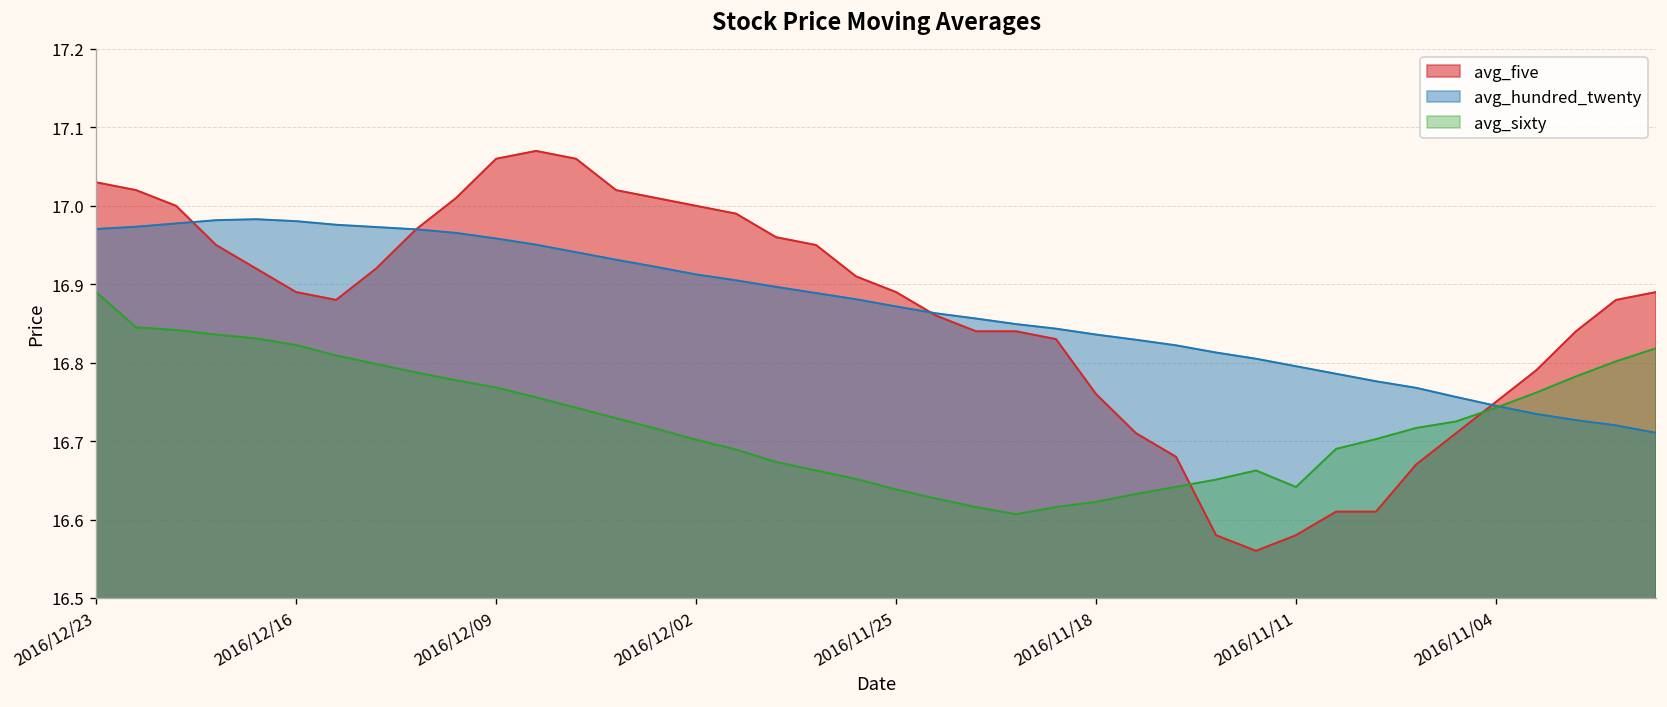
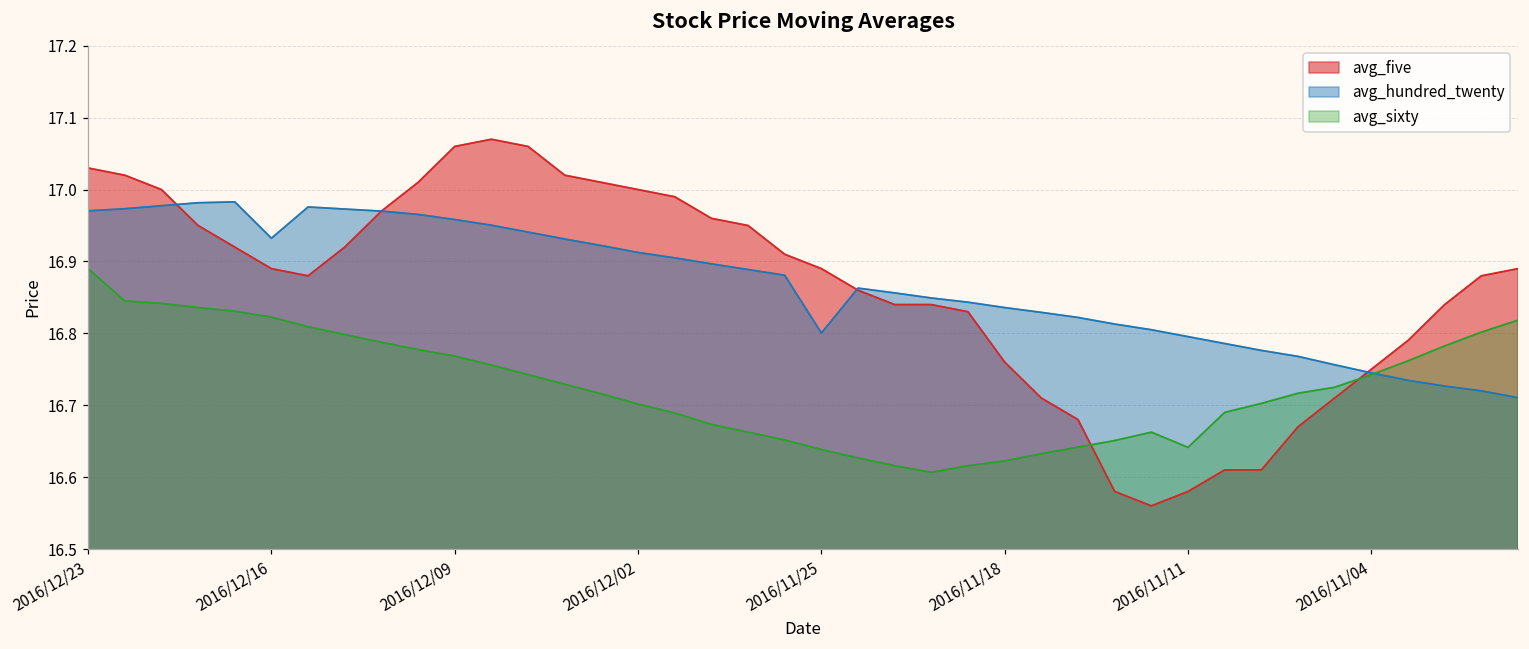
  {
    "avg_five": {
      "2016/12/23": 17.03,
      "2016/12/16": 16.89,
      "2016/12/09": 17.06,
      "2016/12/02": 17.00,
      "2016/11/25": 16.89,
      "2016/11/18": 16.76,
      "2016/11/11": 16.58,
      "2016/11/04": 16.75
    },
    "avg_hundred_twenty": {
      "2016/12/23": 16.97,
-     "2016/12/16": 16.98,
+     "2016/12/16": 16.93,
      "2016/12/09": 16.96,
      "2016/12/02": 16.91,
-     "2016/11/25": 16.87,
+     "2016/11/25": 16.80,
      "2016/11/18": 16.84,
      "2016/11/11": 16.80
    },
    "avg_sixty": {
      "2016/12/23": 16.89,
      "2016/12/16": 16.82,
      "2016/12/09": 16.77,
      "2016/12/02": 16.70,
      "2016/11/25": 16.64,
      "2016/11/18": 16.62,
      "2016/11/11": 16.64
    }
  }
